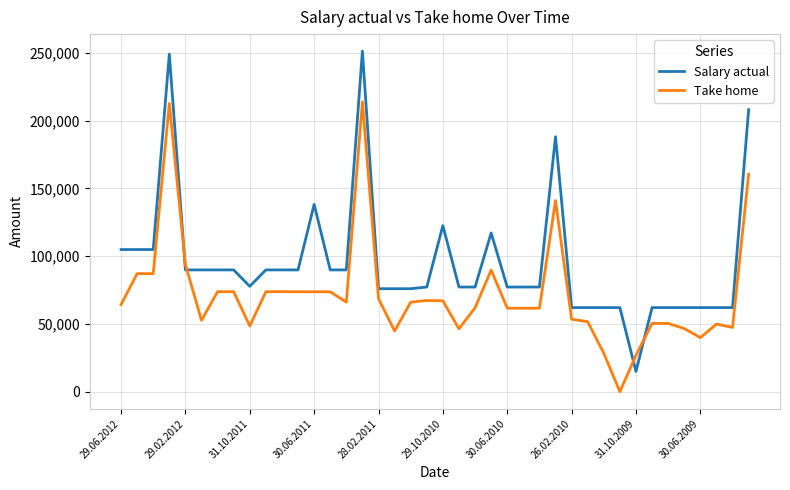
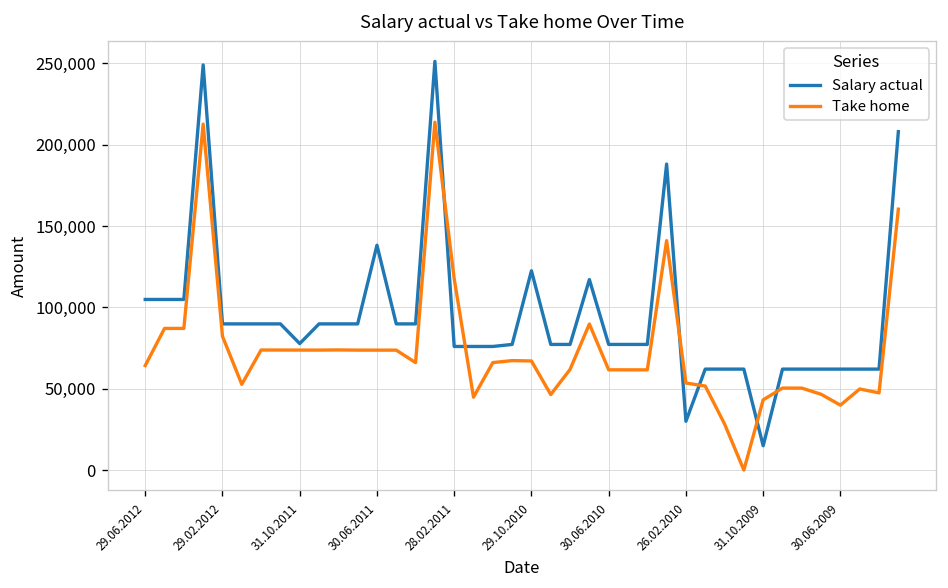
  {
    "Salary actual": {
      "29.06.2012": "105,000",
      "29.02.2012": "90,000",
      "31.10.2011": "78,000",
      "30.06.2011": "138,000",
      "28.02.2011": "76,000",
      "29.10.2010": "123,000",
      "30.06.2010": "77,000",
-     "26.02.2010": "62,000",
+     "26.02.2010": "30,000",
      "31.10.2009": "15,000",
      "30.06.2009": "62,000"
    },
    "Take home": {
      "29.06.2012": "64,000",
-     "29.02.2012": "94,000",
-     "31.10.2011": "49,000",
+     "29.02.2012": "82,000",
+     "31.10.2011": "74,000",
      "30.06.2011": "74,000",
-     "28.02.2011": "69,000",
+     "28.02.2011": "118,000",
      "29.10.2010": "67,000",
      "30.06.2010": "62,000",
      "26.02.2010": "54,000",
-     "31.10.2009": "27,000",
+     "31.10.2009": "43,000",
      "30.06.2009": "40,000"
    }
  }
